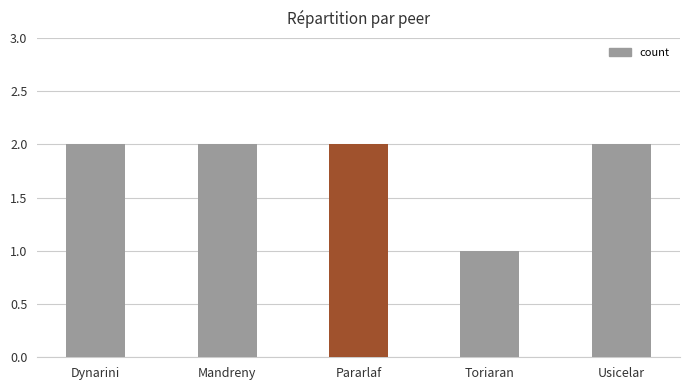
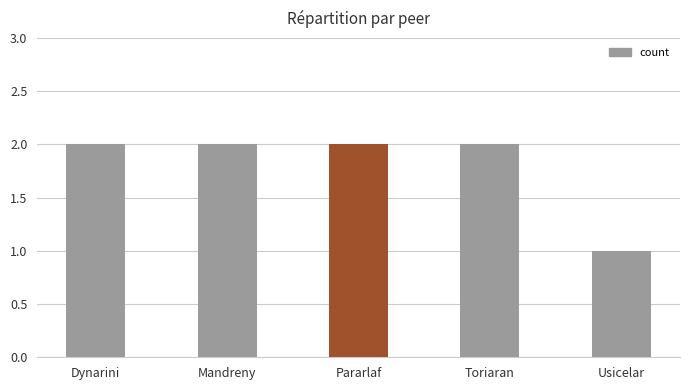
  {
    "Dynarini": 2,
    "Mandreny": 2,
    "Pararlaf": 2,
-   "Toriaran": 1,
-   "Usicelar": 2
+   "Toriaran": 2,
+   "Usicelar": 1
  }
